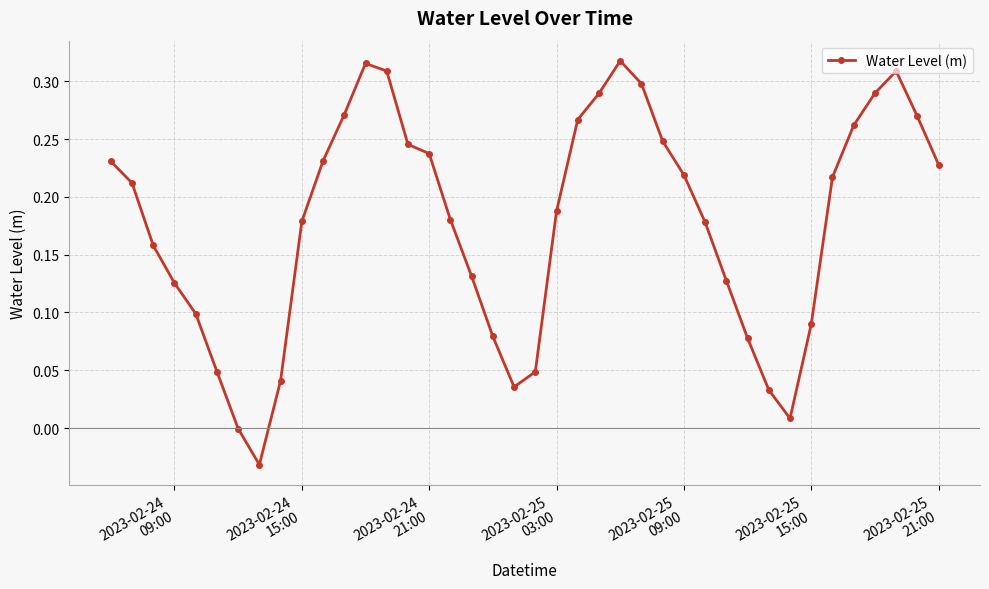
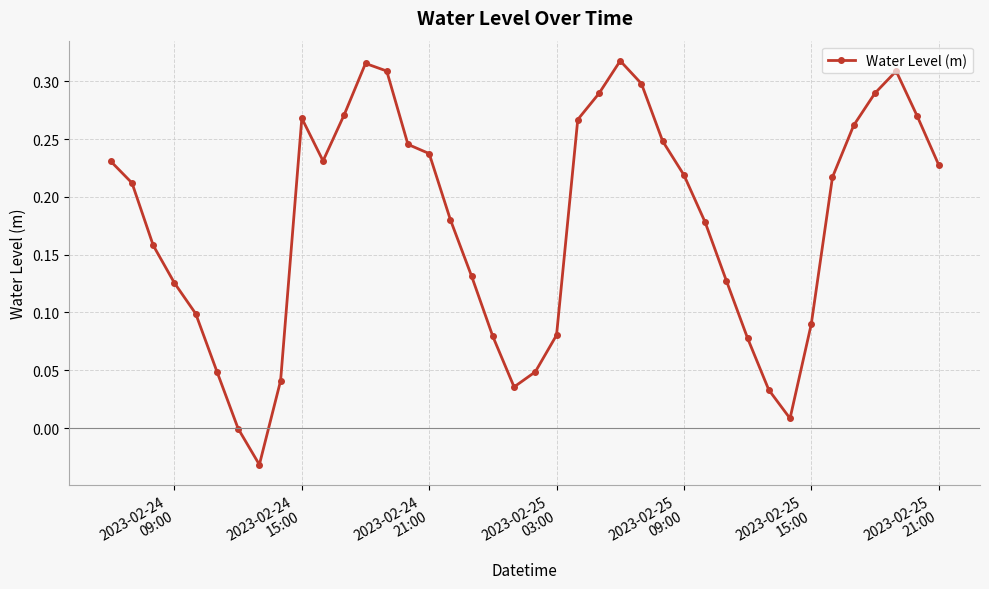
  {
    "2023-02-24 09:00": 0.125,
-   "2023-02-24 15:00": 0.179,
+   "2023-02-24 15:00": 0.268,
    "2023-02-24 21:00": 0.238,
-   "2023-02-25 03:00": 0.188,
+   "2023-02-25 03:00": 0.080,
    "2023-02-25 09:00": 0.219,
    "2023-02-25 15:00": 0.090,
    "2023-02-25 21:00": 0.228
  }
